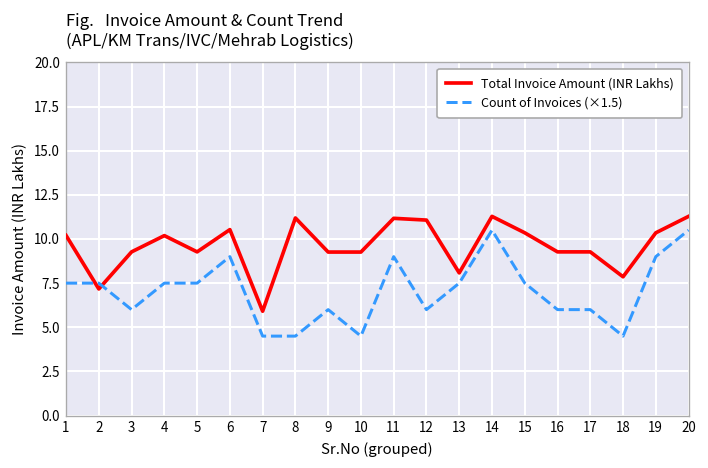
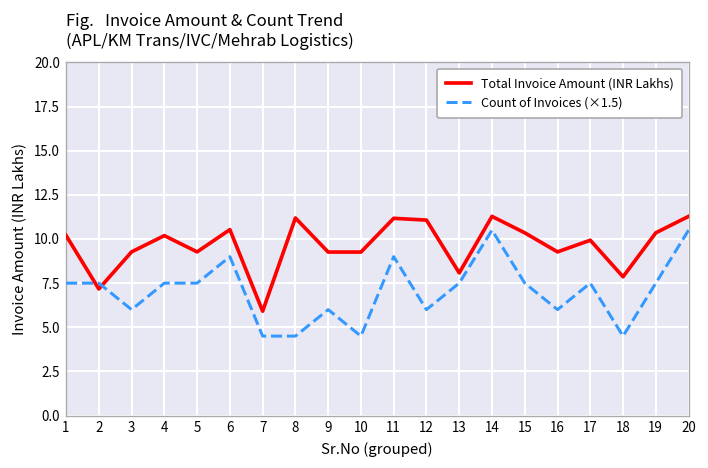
  {
    "Total Invoice Amount (INR Lakhs)": {
      "1": 10.2,
      "2": 7.2,
      "3": 9.3,
      "4": 10.2,
      "5": 9.3,
      "6": 10.5,
      "7": 5.9,
      "8": 11.2,
      "9": 9.3,
      "10": 9.3,
      "11": 11.2,
      "12": 11.1,
      "13": 8.1,
      "14": 11.3,
      "15": 10.4,
      "16": 9.3,
-     "17": 9.3,
+     "17": 9.9,
      "18": 7.9,
      "19": 10.4,
      "20": 11.3
    },
    "Count of Invoices (×1.5)": {
      "1": 7.5,
      "2": 7.5,
      "3": 6.0,
      "4": 7.5,
      "5": 7.5,
      "6": 9.0,
      "7": 4.5,
      "8": 4.5,
      "9": 6.0,
      "10": 4.5,
      "11": 9.0,
      "12": 6.0,
      "13": 7.5,
      "14": 10.5,
      "15": 7.5,
      "16": 6.0,
-     "17": 6.0,
+     "17": 7.5,
      "18": 4.5,
-     "19": 9.0,
+     "19": 7.5,
      "20": 10.5
    }
  }
